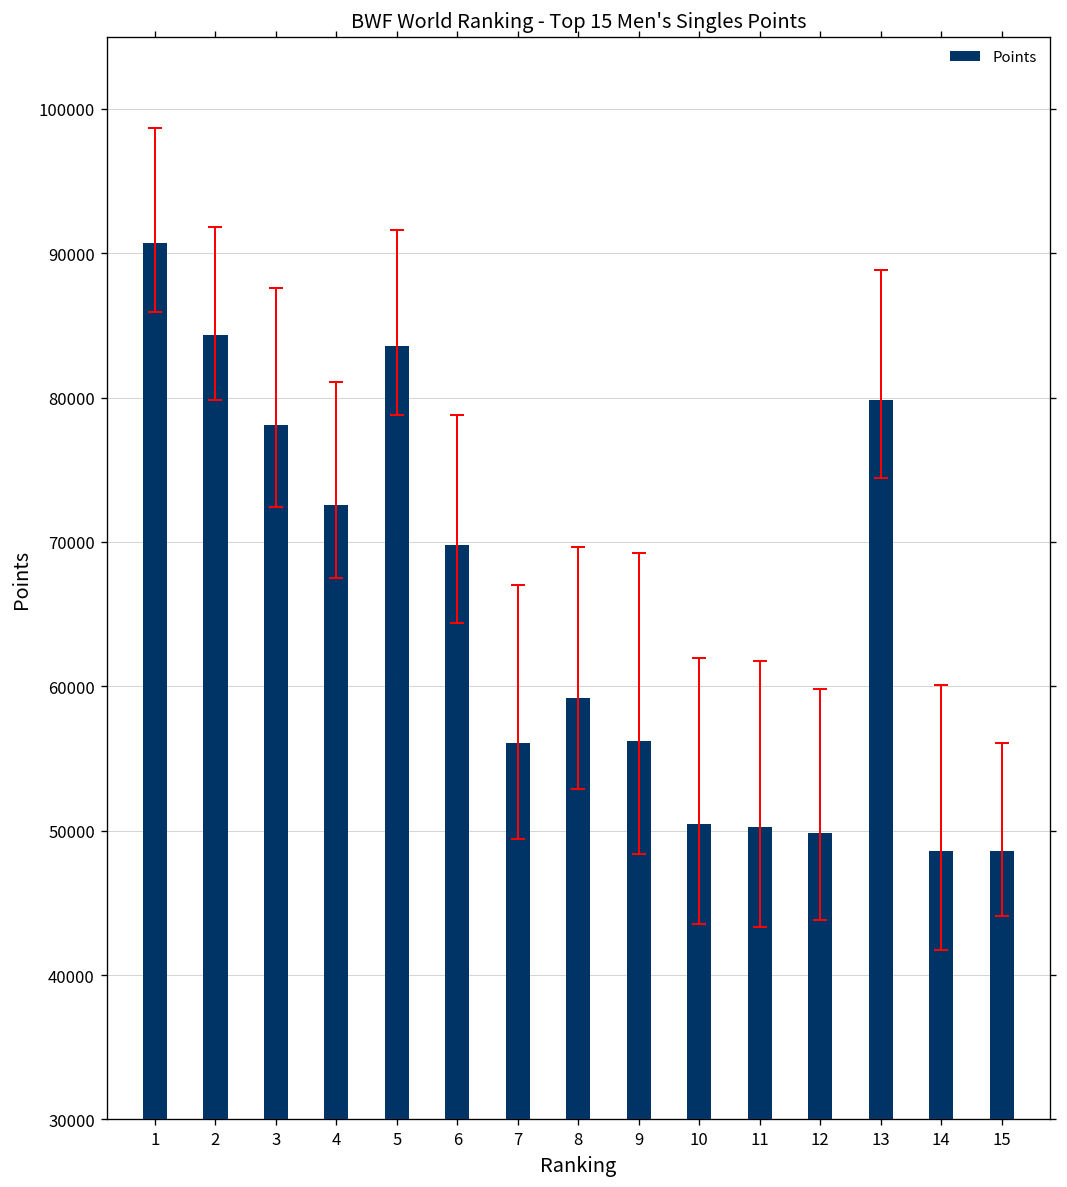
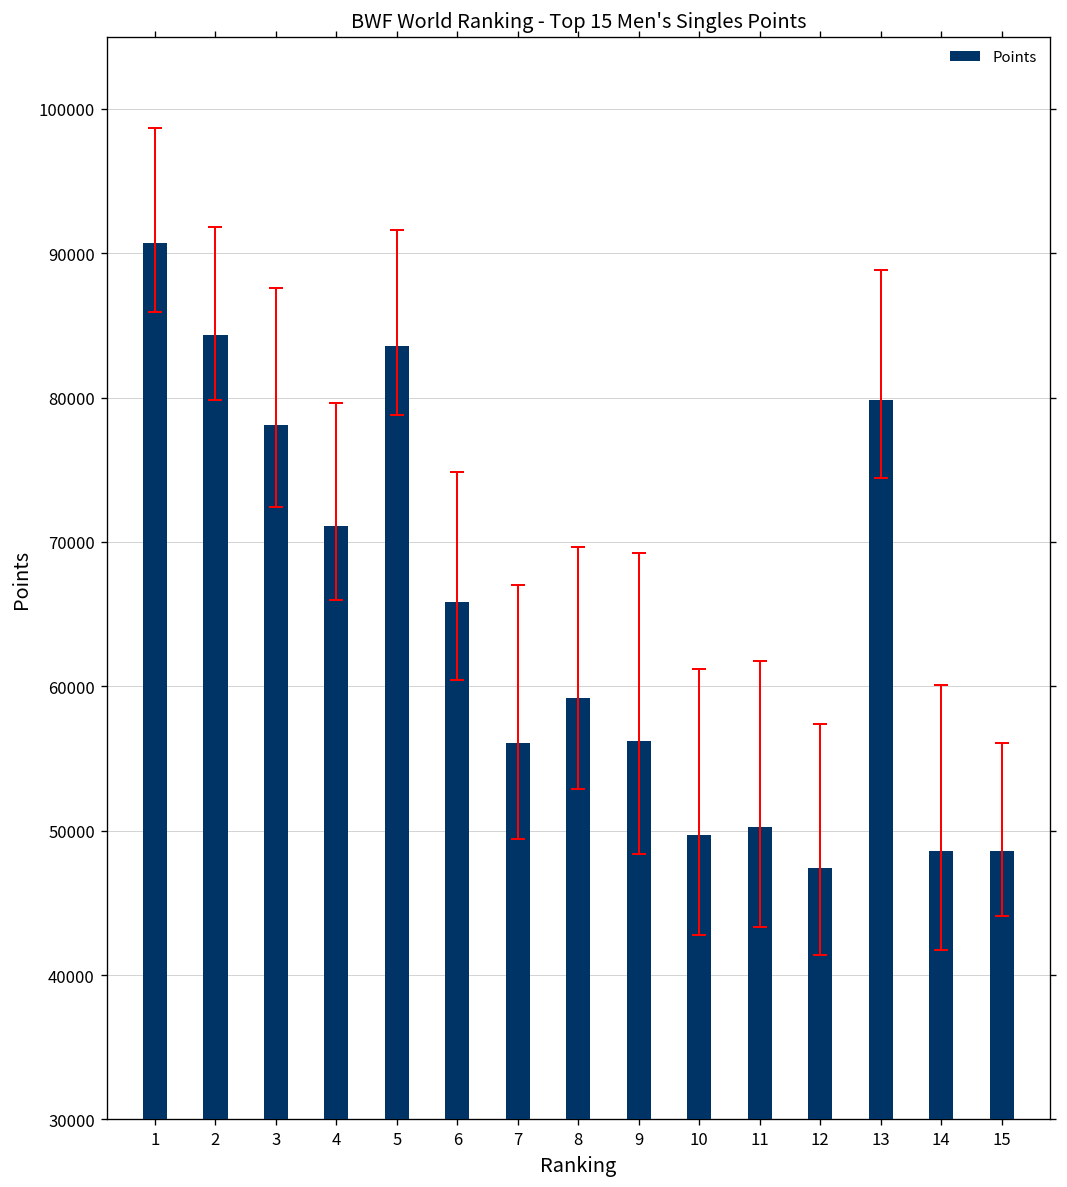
  {
    "Points": {
      "1": 90700,
      "2": 84300,
      "3": 78100,
-     "4": 72600,
+     "4": 71100,
      "5": 83600,
-     "6": 69800,
+     "6": 65800,
      "7": 56000,
      "8": 59200,
      "9": 56200,
-     "10": 50500,
+     "10": 49700,
      "11": 50300,
-     "12": 49800,
+     "12": 47400,
      "13": 79900,
      "14": 48600,
      "15": 48600
    }
  }
